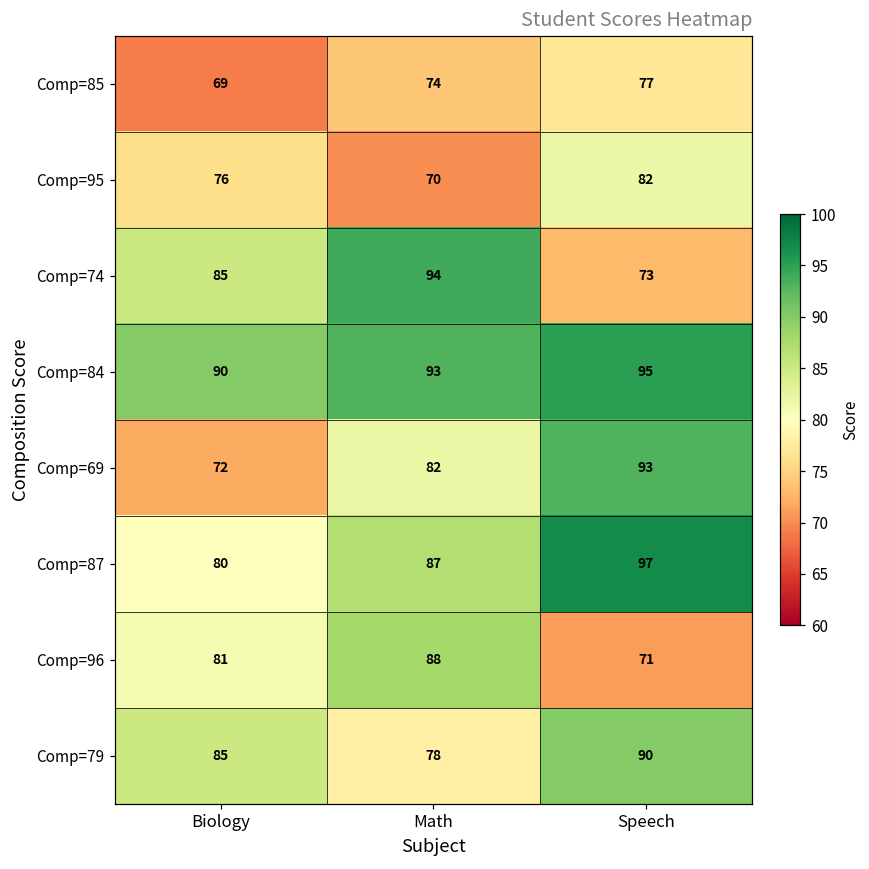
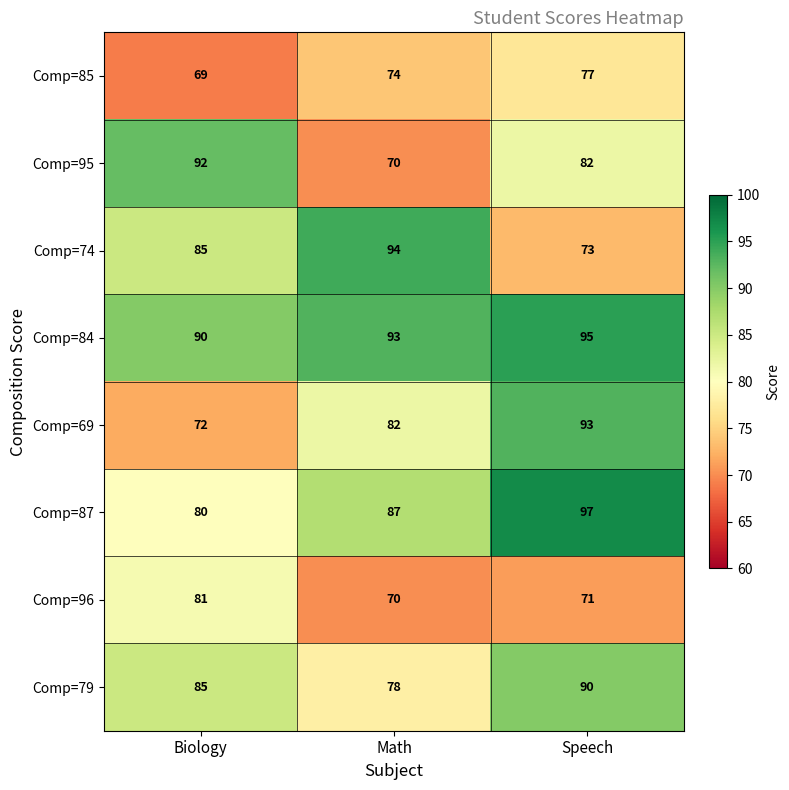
  {
    "Comp=85": {
      "Biology": 69,
      "Math": 74,
      "Speech": 77
    },
    "Comp=95": {
-     "Biology": 76,
+     "Biology": 92,
      "Math": 70,
      "Speech": 82
    },
    "Comp=74": {
      "Biology": 85,
      "Math": 94,
      "Speech": 73
    },
    "Comp=84": {
      "Biology": 90,
      "Math": 93,
      "Speech": 95
    },
    "Comp=69": {
      "Biology": 72,
      "Math": 82,
      "Speech": 93
    },
    "Comp=87": {
      "Biology": 80,
      "Math": 87,
      "Speech": 97
    },
    "Comp=96": {
      "Biology": 81,
-     "Math": 88,
+     "Math": 70,
      "Speech": 71
    },
    "Comp=79": {
      "Biology": 85,
      "Math": 78,
      "Speech": 90
    }
  }
